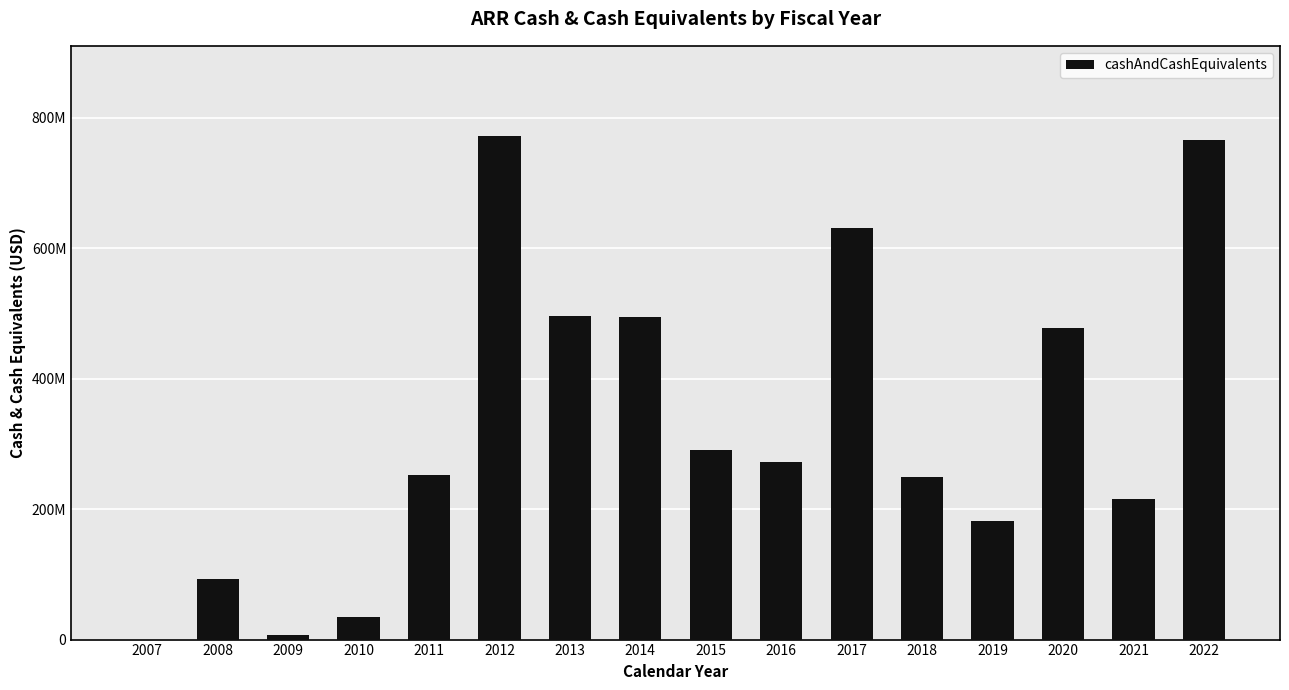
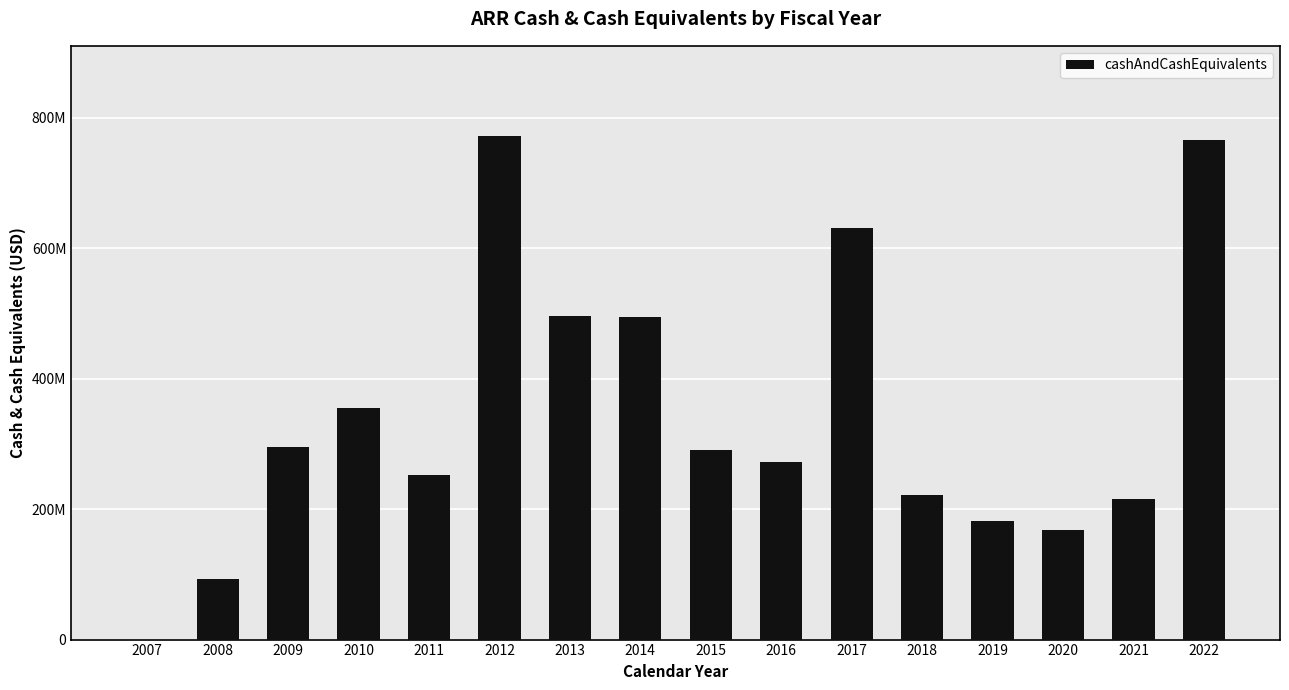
  {
    "2008": 90000000,
-   "2009": 10000000,
-   "2010": 40000000,
+   "2009": 290000000,
+   "2010": 350000000,
    "2011": 250000000,
    "2012": 770000000,
    "2013": 500000000,
    "2014": 490000000,
    "2015": 290000000,
    "2016": 270000000,
    "2017": 630000000,
-   "2018": 250000000,
+   "2018": 220000000,
    "2019": 180000000,
-   "2020": 480000000,
+   "2020": 170000000,
    "2021": 220000000,
    "2022": 770000000
  }
